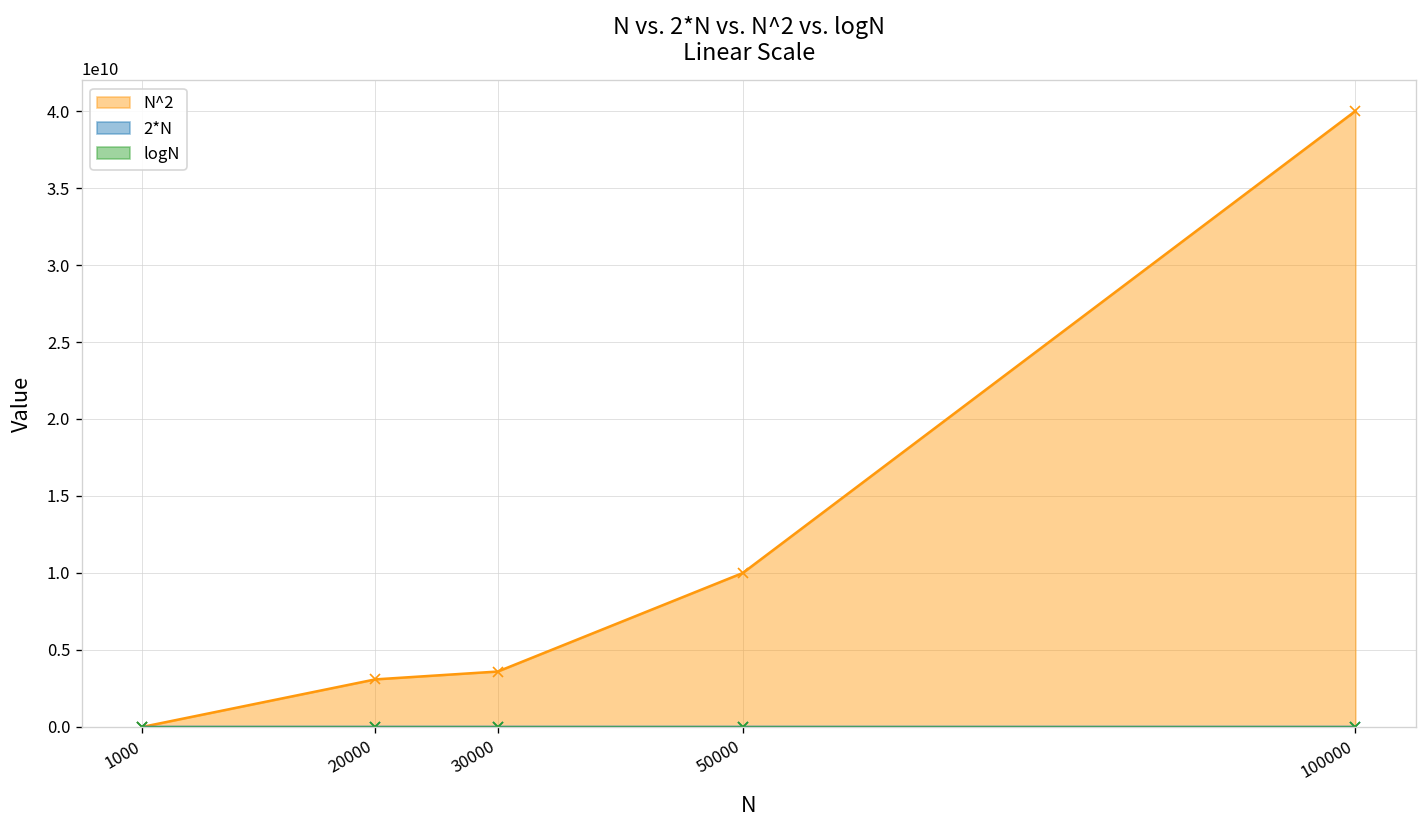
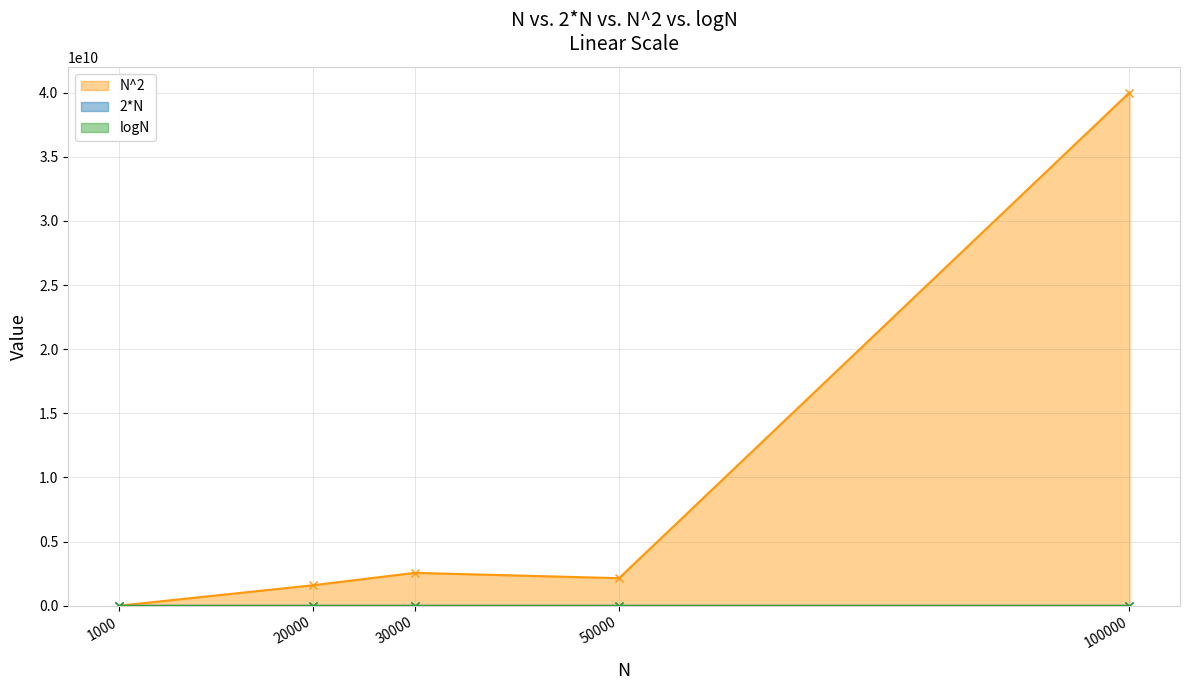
  {
    "N^2": {
-     "20000": 3100000000,
-     "30000": 3600000000,
-     "50000": 10000000000,
+     "20000": 1600000000,
+     "30000": 2600000000,
+     "50000": 2200000000,
      "100000": 40000000000
    },
    "logN": {
      "20000": 0,
      "30000": 0,
      "50000": 0,
      "100000": 0
    }
  }
